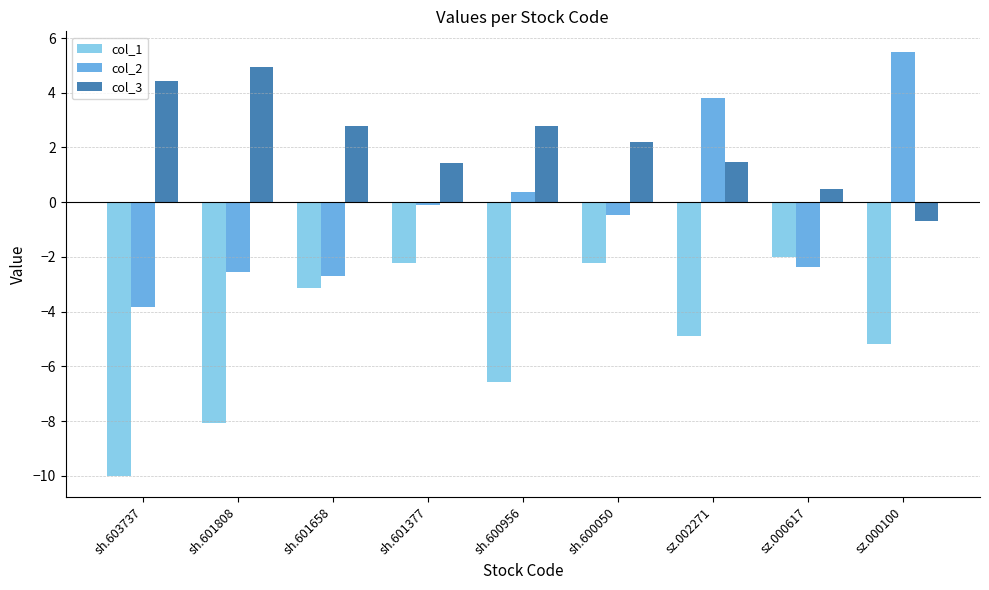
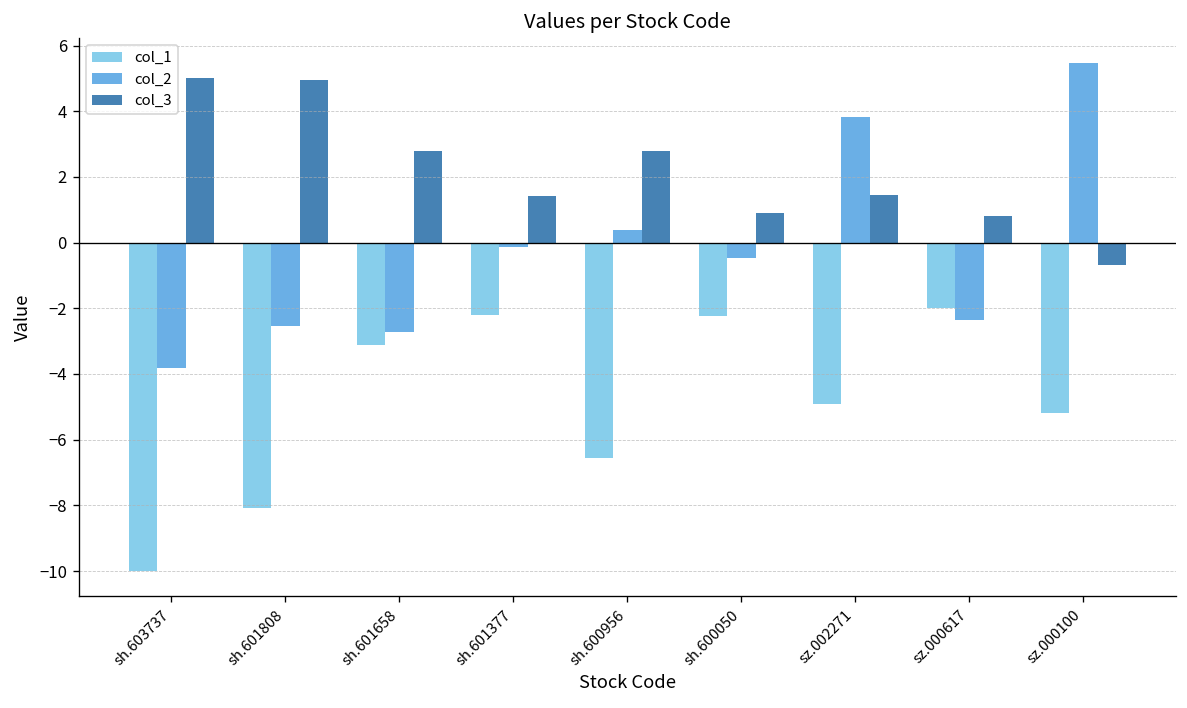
  {
    "col_3": {
-     "sh.603737": 4.4,
+     "sh.603737": 5.0,
      "sh.601808": 4.9,
      "sh.601658": 2.8,
      "sh.601377": 1.4,
      "sh.600956": 2.8,
-     "sh.600050": 2.2,
+     "sh.600050": 0.9,
      "sz.002271": 1.5,
-     "sz.000617": 0.5,
+     "sz.000617": 0.8,
      "sz.000100": -0.7
    }
  }
